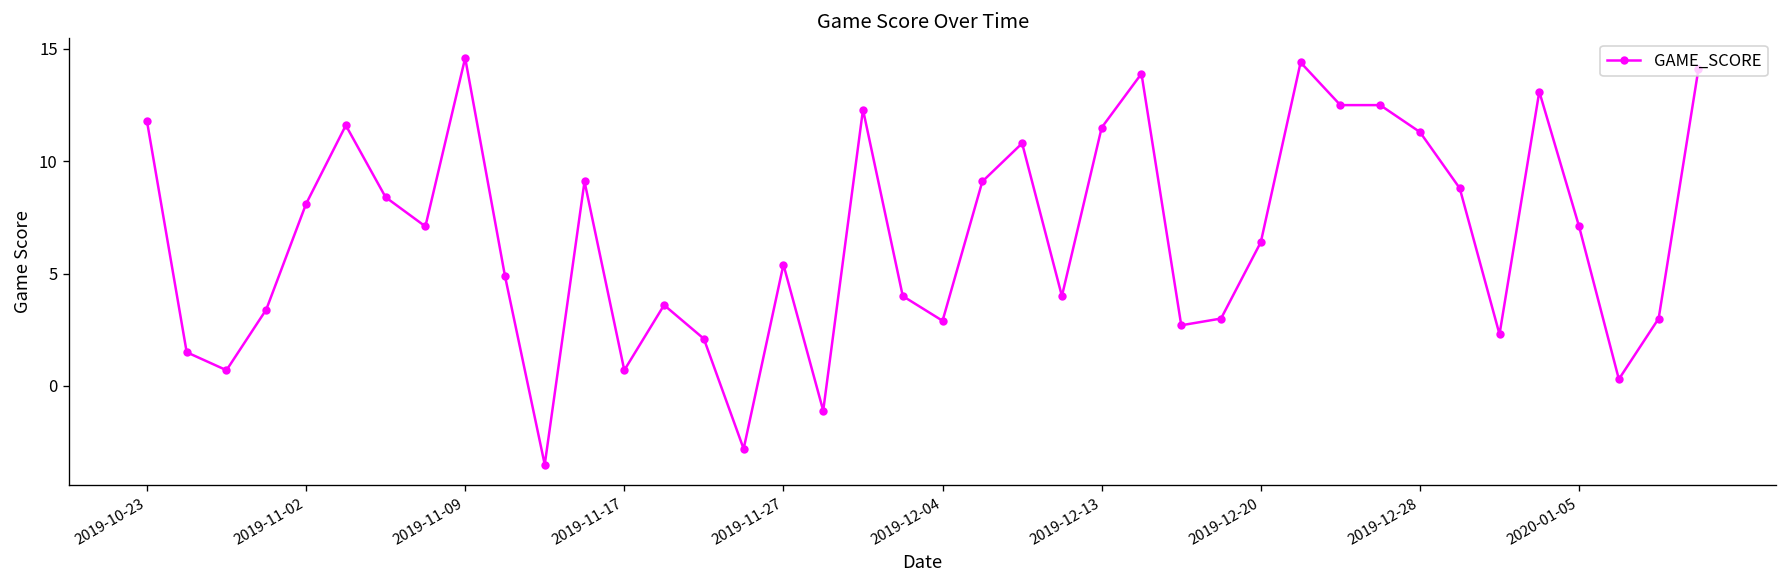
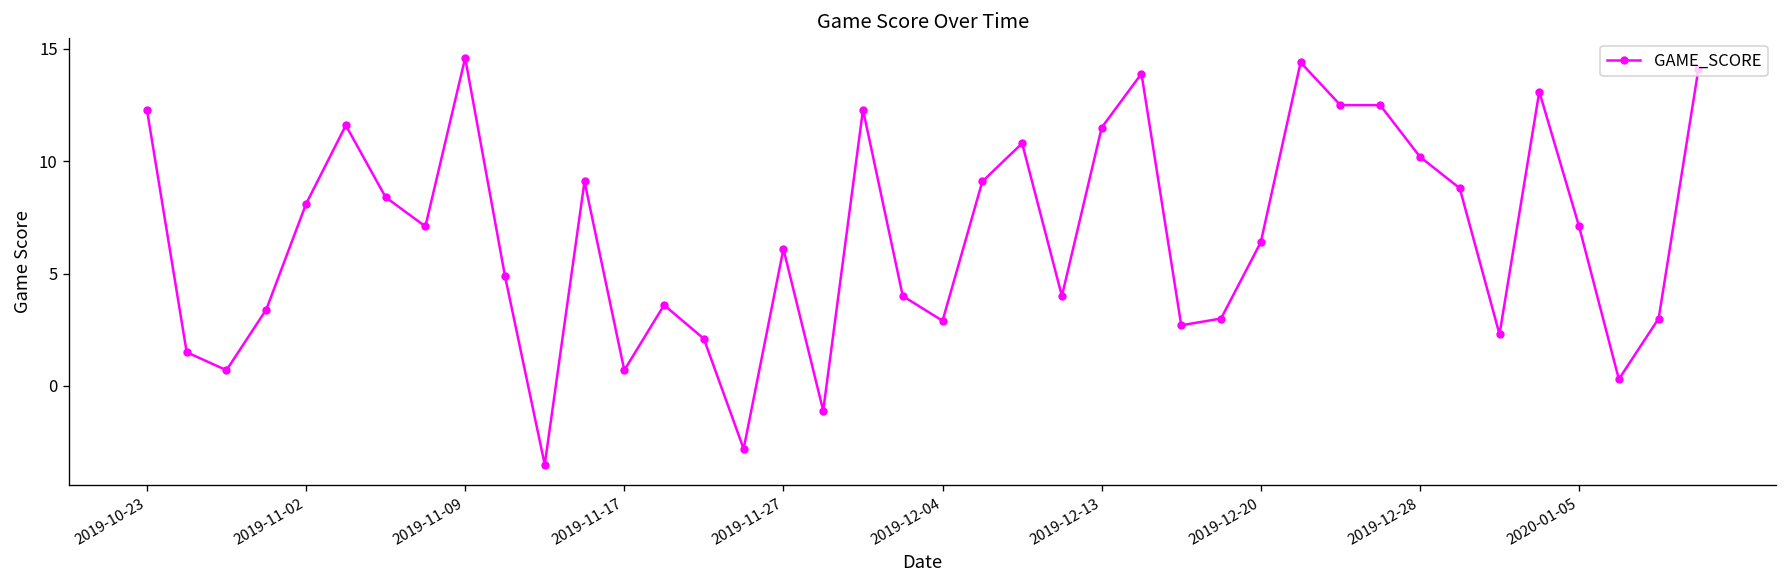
  {
-   "2019-10-23": 11.8,
+   "2019-10-23": 12.3,
    "2019-11-02": 8.1,
    "2019-11-09": 14.6,
    "2019-11-17": 0.7,
-   "2019-11-27": 5.4,
+   "2019-11-27": 6.1,
    "2019-12-04": 2.9,
    "2019-12-13": 11.5,
    "2019-12-20": 6.4,
-   "2019-12-28": 11.3,
+   "2019-12-28": 10.2,
    "2020-01-05": 7.1
  }
